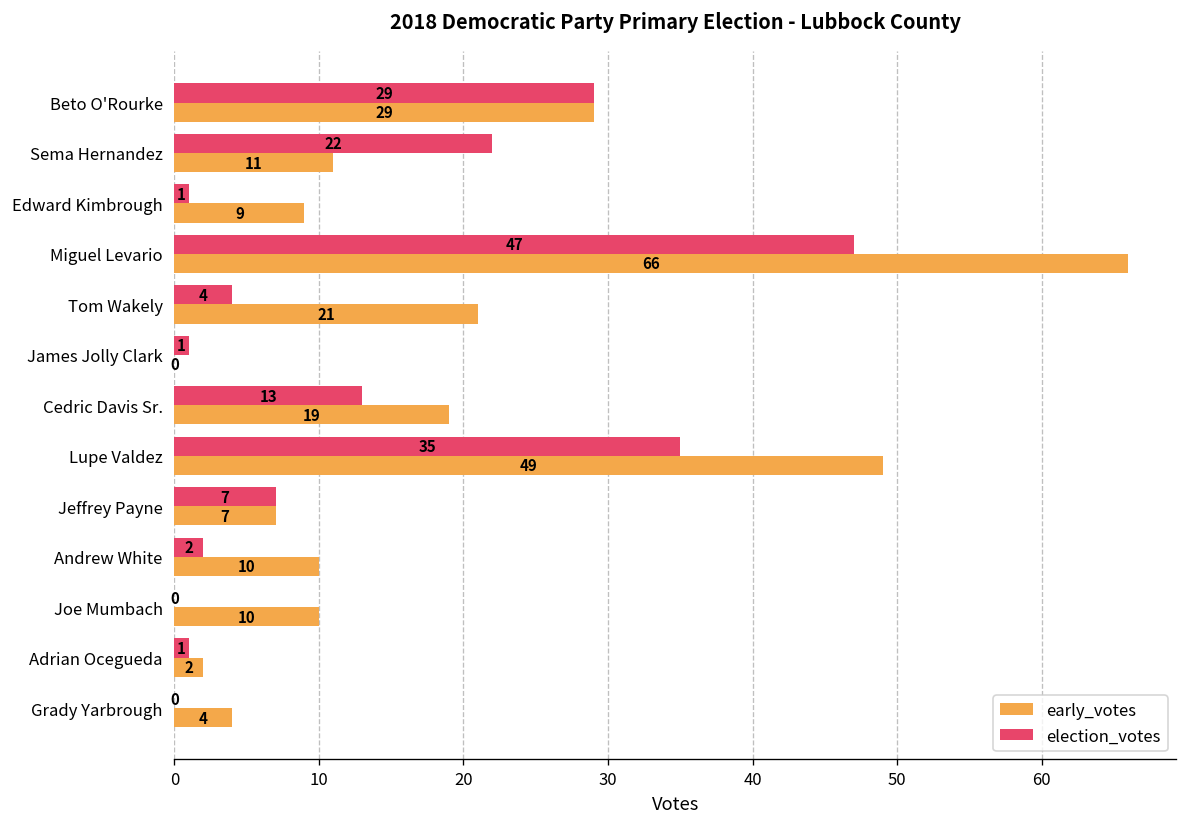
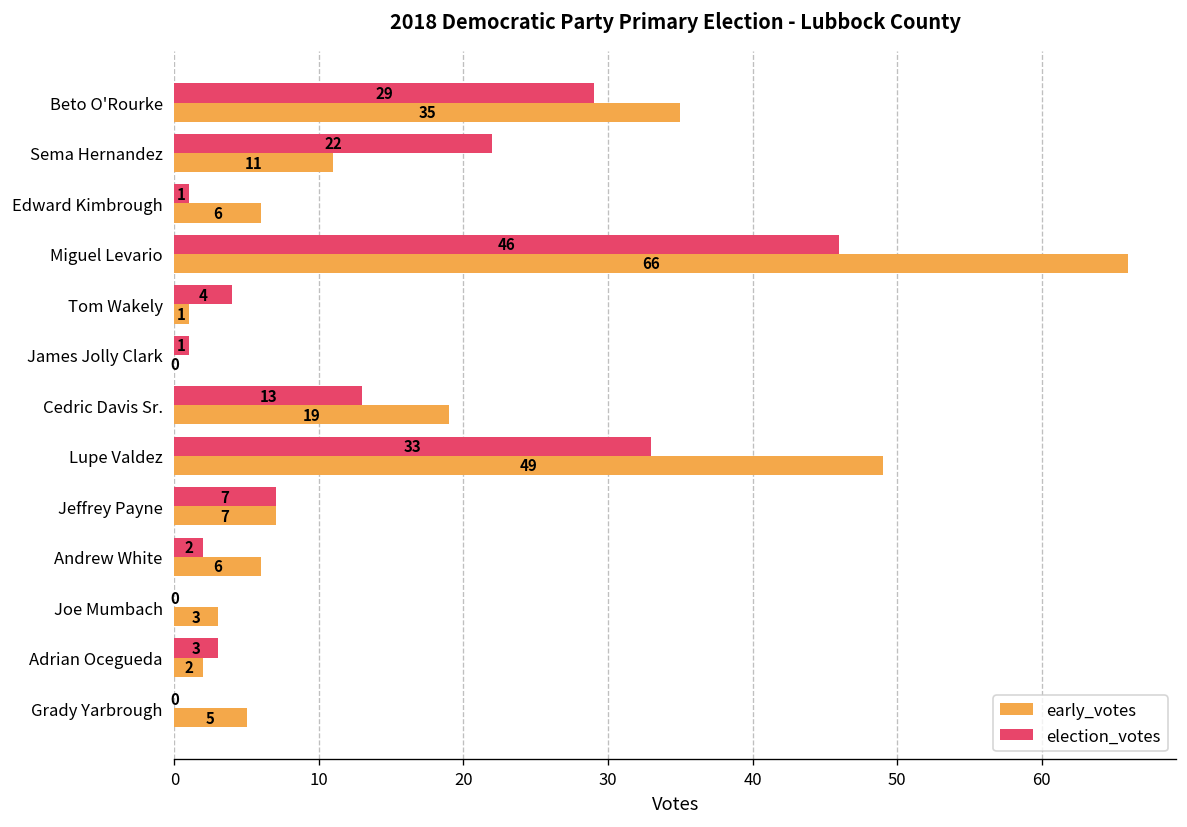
  {
    "early_votes": {
-     "Beto O'Rourke": 29,
+     "Beto O'Rourke": 35,
      "Sema Hernandez": 11,
-     "Edward Kimbrough": 9,
+     "Edward Kimbrough": 6,
      "Miguel Levario": 66,
-     "Tom Wakely": 21,
+     "Tom Wakely": 1,
      "James Jolly Clark": 0,
      "Cedric Davis Sr.": 19,
      "Lupe Valdez": 49,
      "Jeffrey Payne": 7,
-     "Andrew White": 10,
-     "Joe Mumbach": 10,
+     "Andrew White": 6,
+     "Joe Mumbach": 3,
      "Adrian Ocegueda": 2,
-     "Grady Yarbrough": 4
+     "Grady Yarbrough": 5
    },
    "election_votes": {
      "Beto O'Rourke": 29,
      "Sema Hernandez": 22,
      "Edward Kimbrough": 1,
-     "Miguel Levario": 47,
+     "Miguel Levario": 46,
      "Tom Wakely": 4,
      "James Jolly Clark": 1,
      "Cedric Davis Sr.": 13,
-     "Lupe Valdez": 35,
+     "Lupe Valdez": 33,
      "Jeffrey Payne": 7,
      "Andrew White": 2,
      "Joe Mumbach": 0,
-     "Adrian Ocegueda": 1,
+     "Adrian Ocegueda": 3,
      "Grady Yarbrough": 0
    }
  }
